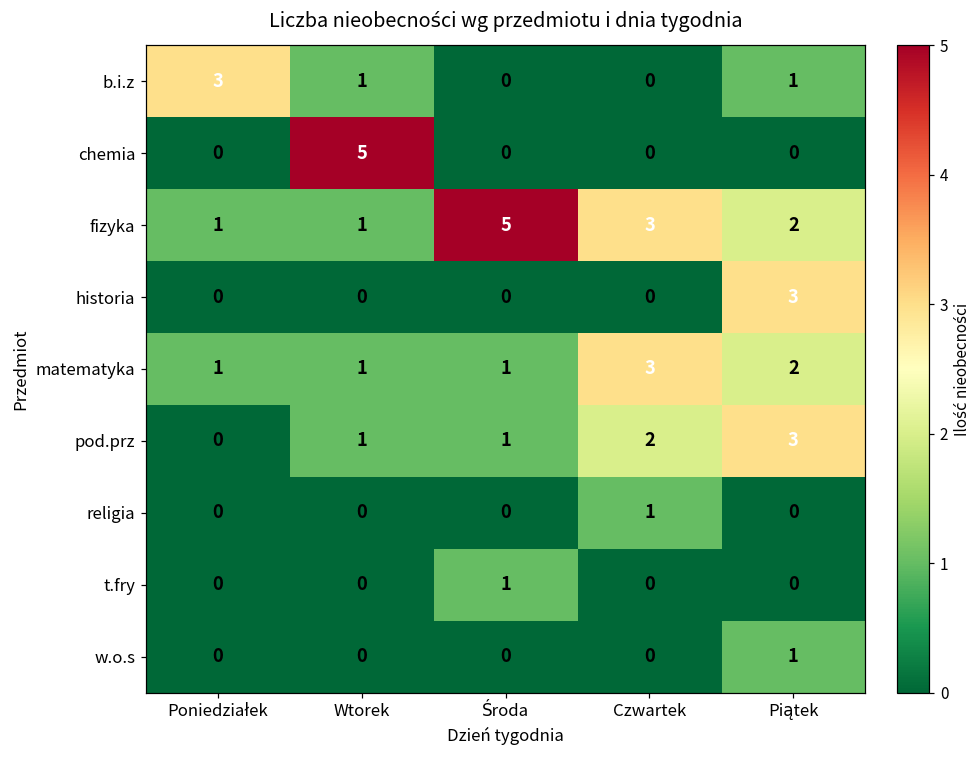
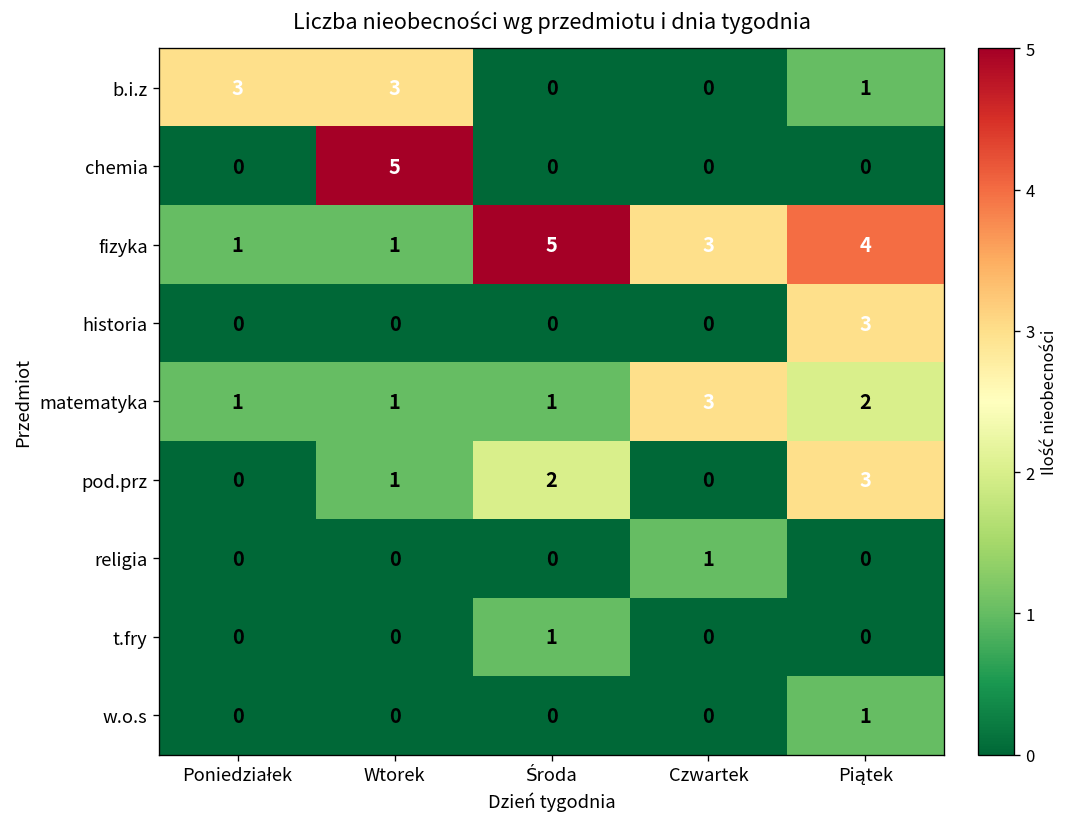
  {
    "b.i.z": {
      "Poniedziałek": 3,
-     "Wtorek": 1,
+     "Wtorek": 3,
      "Środa": 0,
      "Czwartek": 0,
      "Piątek": 1
    },
    "chemia": {
      "Poniedziałek": 0,
      "Wtorek": 5,
      "Środa": 0,
      "Czwartek": 0,
      "Piątek": 0
    },
    "fizyka": {
      "Poniedziałek": 1,
      "Wtorek": 1,
      "Środa": 5,
      "Czwartek": 3,
-     "Piątek": 2
+     "Piątek": 4
    },
    "historia": {
      "Poniedziałek": 0,
      "Wtorek": 0,
      "Środa": 0,
      "Czwartek": 0,
      "Piątek": 3
    },
    "matematyka": {
      "Poniedziałek": 1,
      "Wtorek": 1,
      "Środa": 1,
      "Czwartek": 3,
      "Piątek": 2
    },
    "pod.prz": {
      "Poniedziałek": 0,
      "Wtorek": 1,
-     "Środa": 1,
-     "Czwartek": 2,
+     "Środa": 2,
+     "Czwartek": 0,
      "Piątek": 3
    },
    "religia": {
      "Poniedziałek": 0,
      "Wtorek": 0,
      "Środa": 0,
      "Czwartek": 1,
      "Piątek": 0
    },
    "t.fry": {
      "Poniedziałek": 0,
      "Wtorek": 0,
      "Środa": 1,
      "Czwartek": 0,
      "Piątek": 0
    },
    "w.o.s": {
      "Poniedziałek": 0,
      "Wtorek": 0,
      "Środa": 0,
      "Czwartek": 0,
      "Piątek": 1
    }
  }
